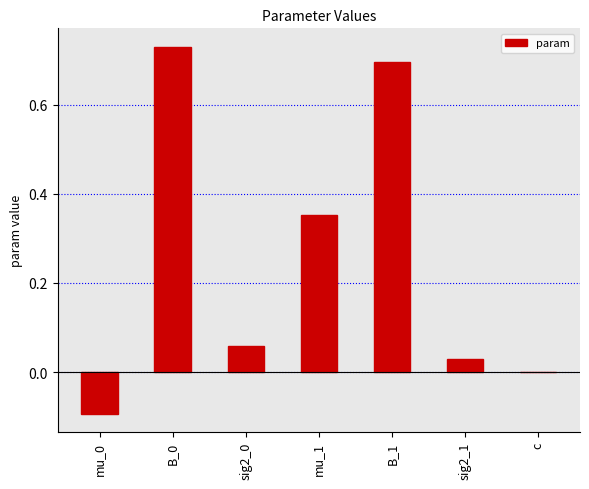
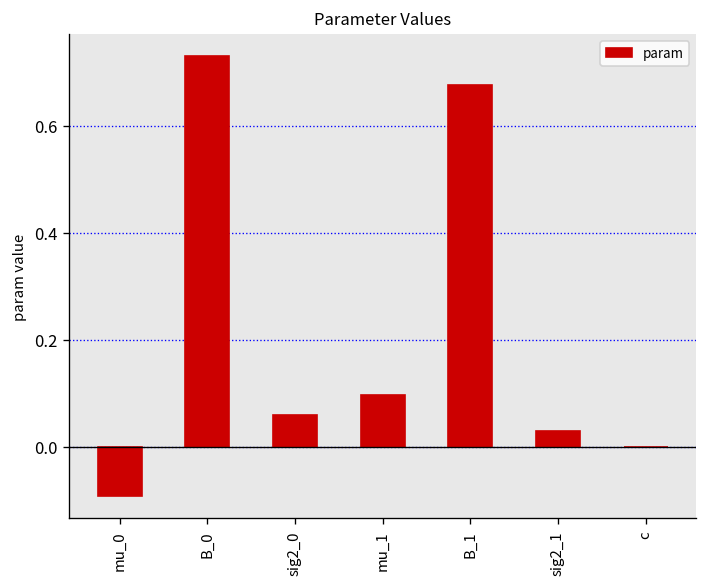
  {
    "mu_0": -0.09,
    "B_0": 0.73,
    "sig2_0": 0.06,
-   "mu_1": 0.35,
-   "B_1": 0.70,
+   "mu_1": 0.10,
+   "B_1": 0.68,
    "sig2_1": 0.03,
    "c": 0.00
  }
